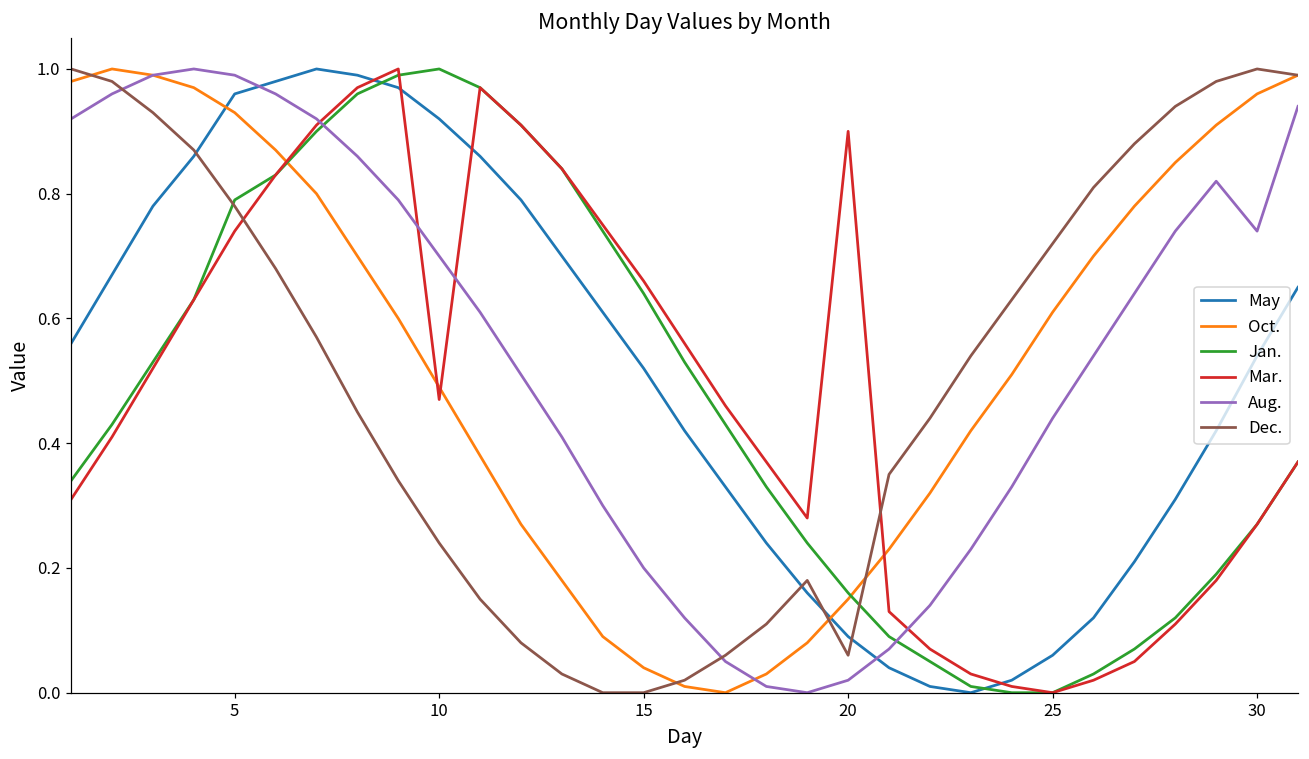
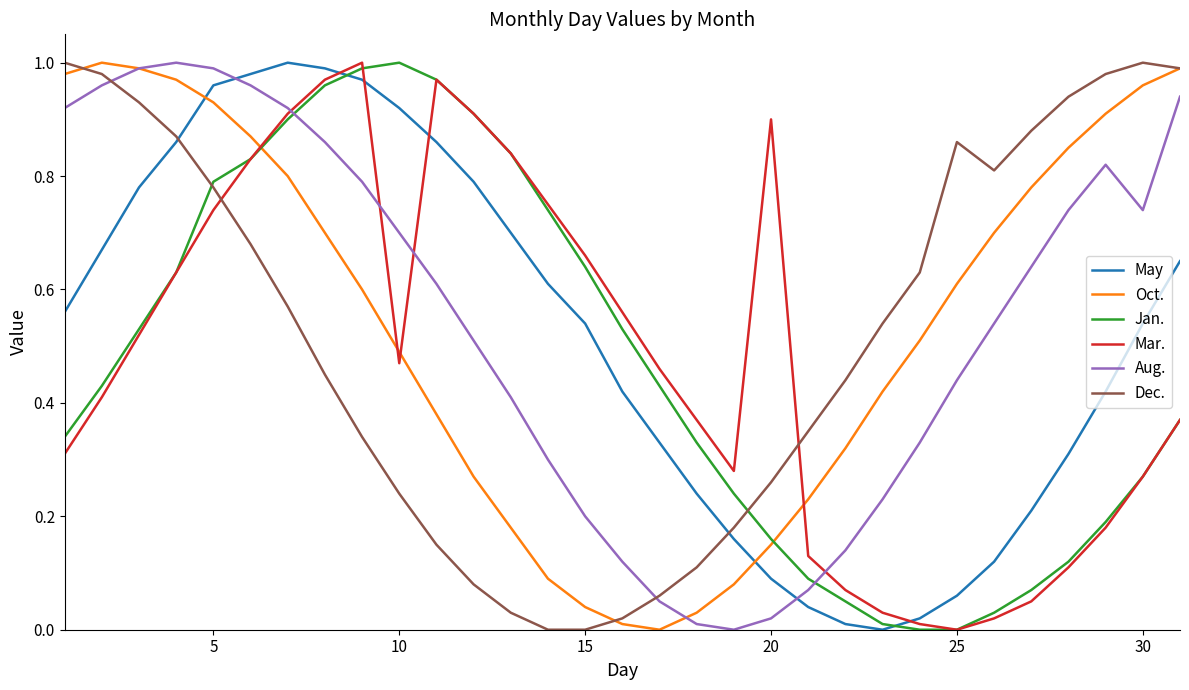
  {
    "May": {
      "5": 0.96,
      "10": 0.92,
-     "15": 0.52,
+     "15": 0.54,
      "20": 0.09,
      "25": 0.06
    },
    "Oct.": {
      "5": 0.93,
      "10": 0.49,
      "15": 0.04,
      "20": 0.15,
      "25": 0.61,
      "30": 0.96
    },
    "Jan.": {
      "5": 0.79,
      "10": 1.00,
      "15": 0.64,
      "20": 0.16
    },
    "Mar.": {
      "5": 0.74,
      "10": 0.47,
      "15": 0.66,
      "20": 0.90
    },
    "Aug.": {
      "5": 0.99,
      "10": 0.70,
      "15": 0.20,
      "20": 0.02,
      "25": 0.44,
      "30": 0.74
    },
    "Dec.": {
      "5": 0.78,
      "10": 0.24,
      "15": 0.00,
-     "20": 0.06,
-     "25": 0.72,
+     "20": 0.26,
+     "25": 0.86,
      "30": 1.00
    }
  }
